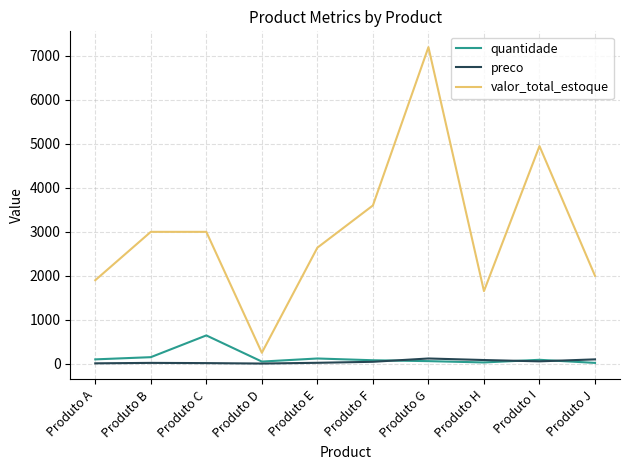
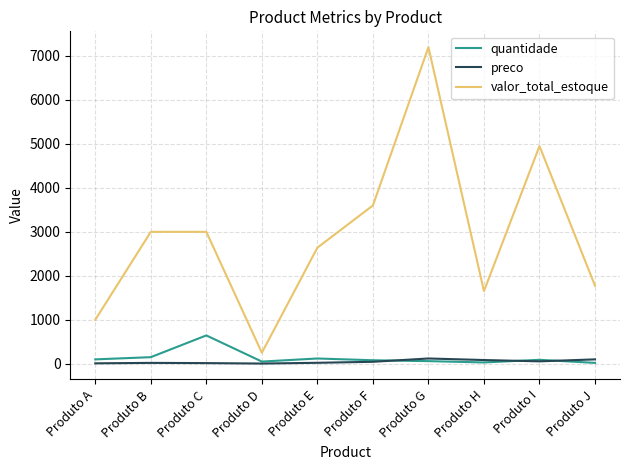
  {
    "quantidade": {
      "Produto A": 100,
      "Produto B": 200,
      "Produto C": 600,
      "Produto E": 100,
      "Produto G": 100,
      "Produto J": 0
    },
    "preco": {
      "Produto A": 0,
      "Produto B": 0,
      "Produto C": 0,
      "Produto E": 0,
      "Produto G": 100,
      "Produto J": 100
    },
    "valor_total_estoque": {
-     "Produto A": 1900,
+     "Produto A": 1000,
      "Produto B": 3000,
      "Produto C": 3000,
      "Produto D": 300,
      "Produto E": 2600,
      "Produto F": 3600,
      "Produto G": 7200,
      "Produto H": 1700,
      "Produto I": 5000,
-     "Produto J": 2000
+     "Produto J": 1800
    }
  }
